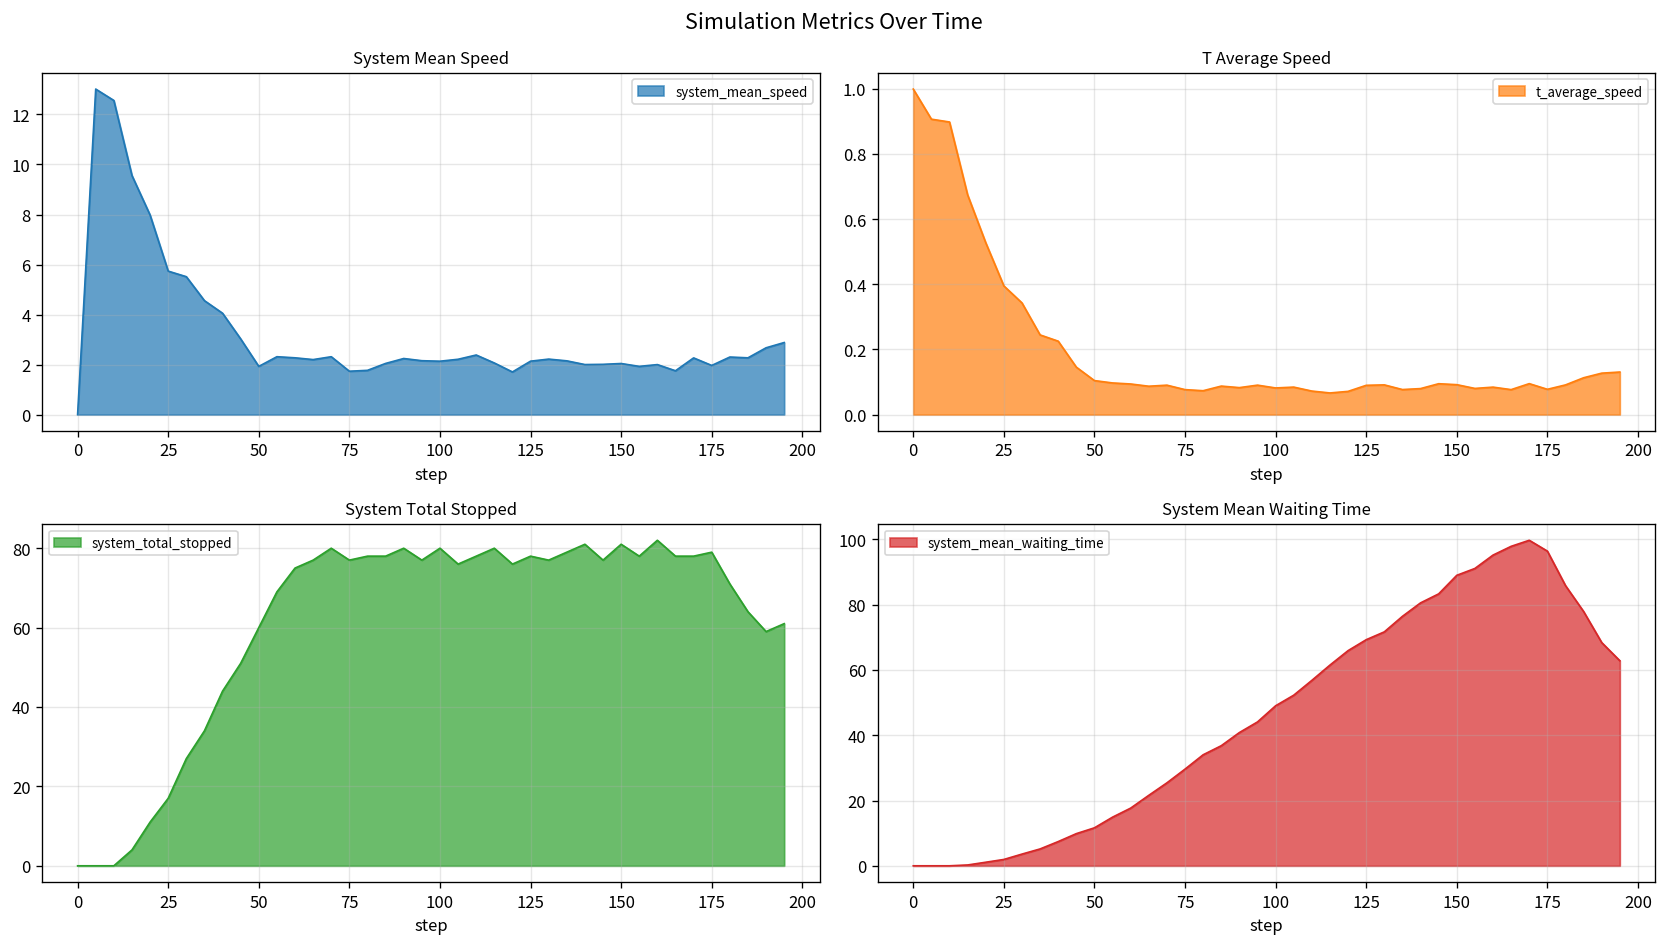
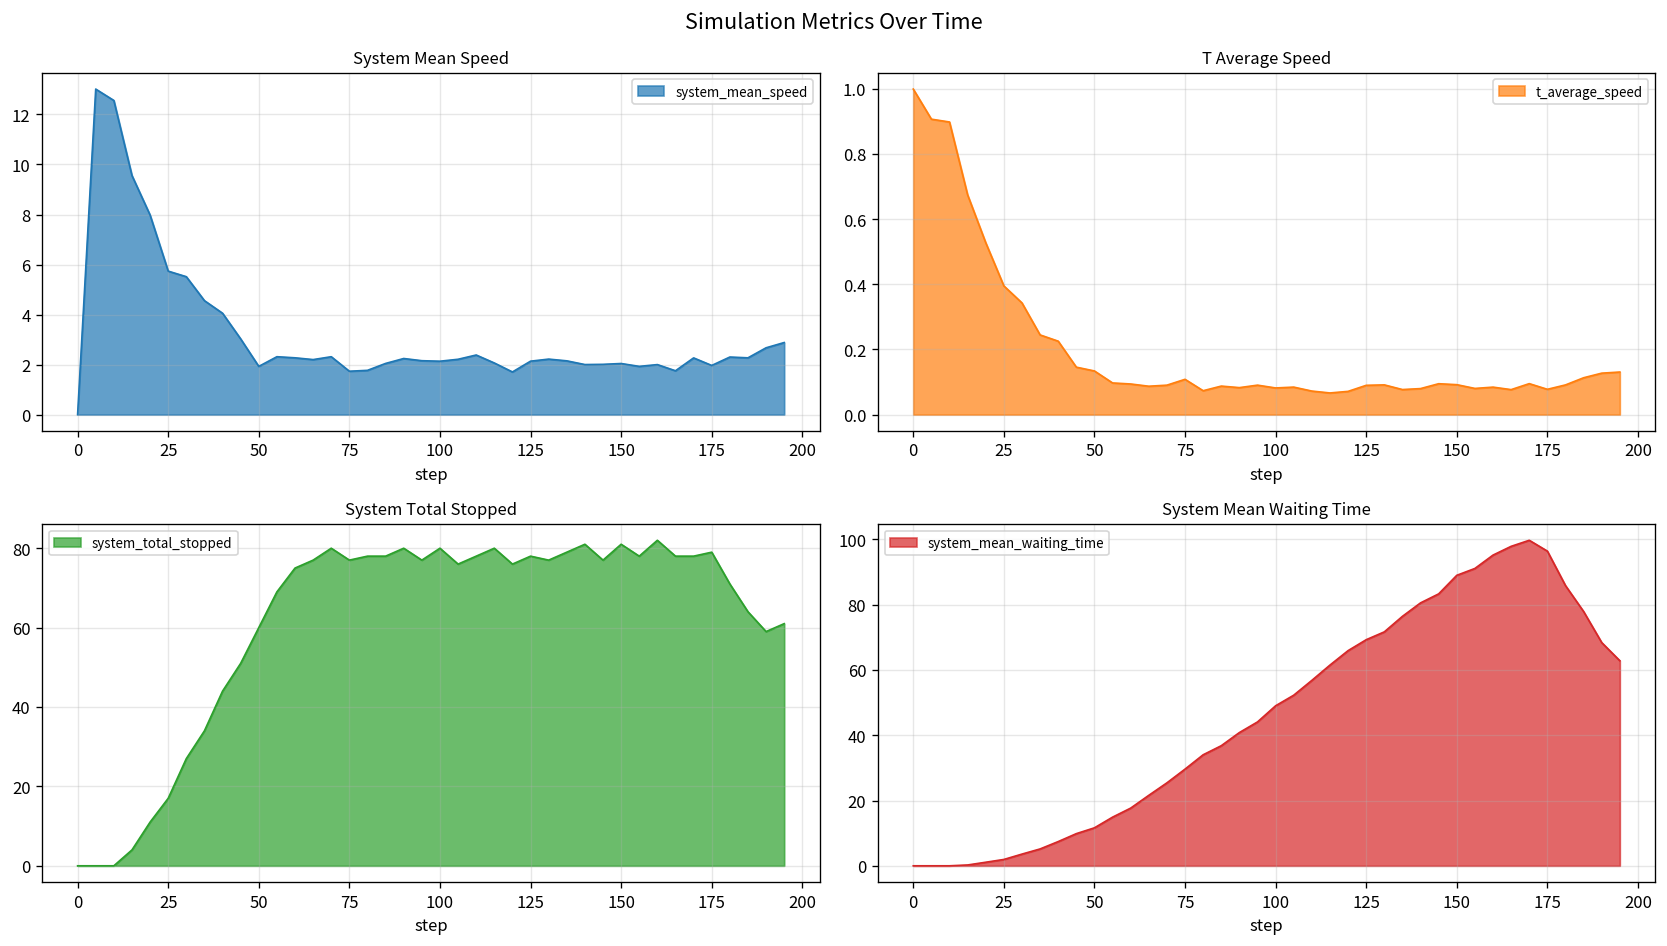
  {
    "System Mean Speed": {
      "0": 0.0,
      "25": 5.7,
      "50": 1.9,
      "75": 1.7,
      "100": 2.1,
      "125": 2.1,
      "150": 2.0,
      "175": 2.0
    },
    "T Average Speed": {
      "0": 1.00,
      "25": 0.40,
-     "50": 0.10,
-     "75": 0.08,
+     "50": 0.13,
+     "75": 0.11,
      "100": 0.08,
      "125": 0.09,
      "150": 0.09,
      "175": 0.08
    },
    "System Total Stopped": {
      "0": 0,
      "25": 17,
      "50": 60,
      "75": 77,
      "100": 80,
      "125": 78,
      "150": 81,
      "175": 79
    },
    "System Mean Waiting Time": {
      "0": 0,
      "25": 2,
      "50": 12,
      "75": 30,
      "100": 49,
      "125": 69,
      "150": 89,
      "175": 96
    }
  }
